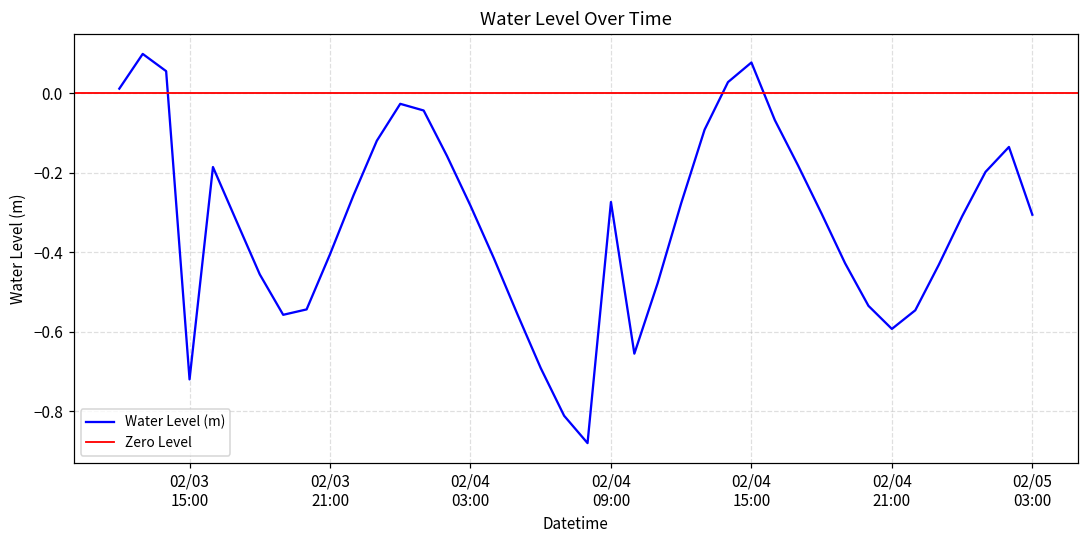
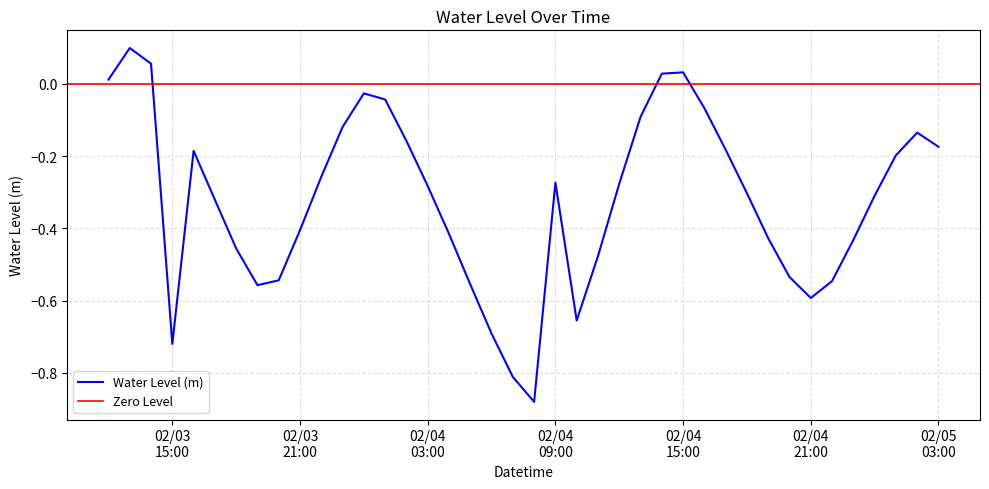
  {
    "02/03 15:00": -0.72,
    "02/03 21:00": -0.40,
    "02/04 03:00": -0.28,
    "02/04 09:00": -0.27,
-   "02/04 15:00": 0.08,
+   "02/04 15:00": 0.03,
    "02/04 21:00": -0.59,
-   "02/05 03:00": -0.31
+   "02/05 03:00": -0.17
  }
